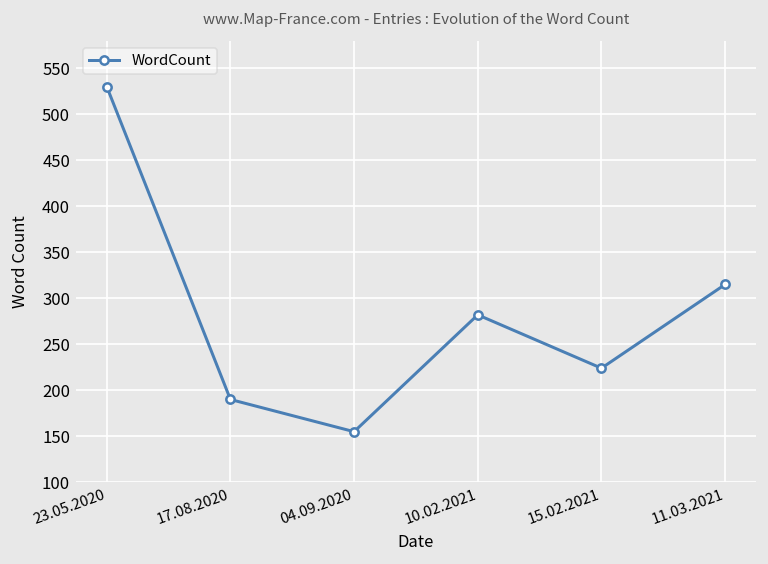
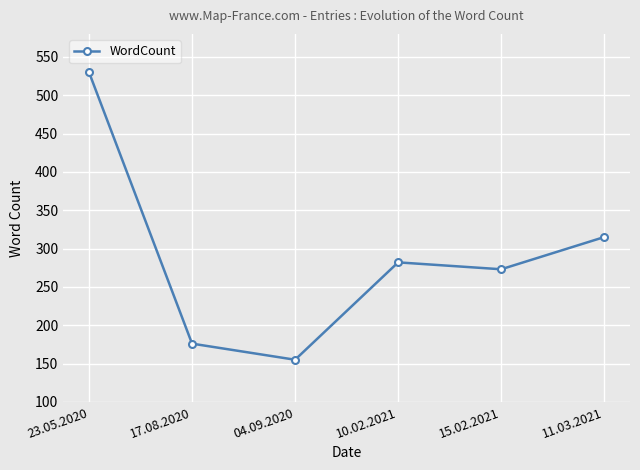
  {
    "23.05.2020": 530,
-   "17.08.2020": 190,
+   "17.08.2020": 180,
    "04.09.2020": 160,
    "10.02.2021": 280,
-   "15.02.2021": 220,
+   "15.02.2021": 270,
    "11.03.2021": 320
  }
